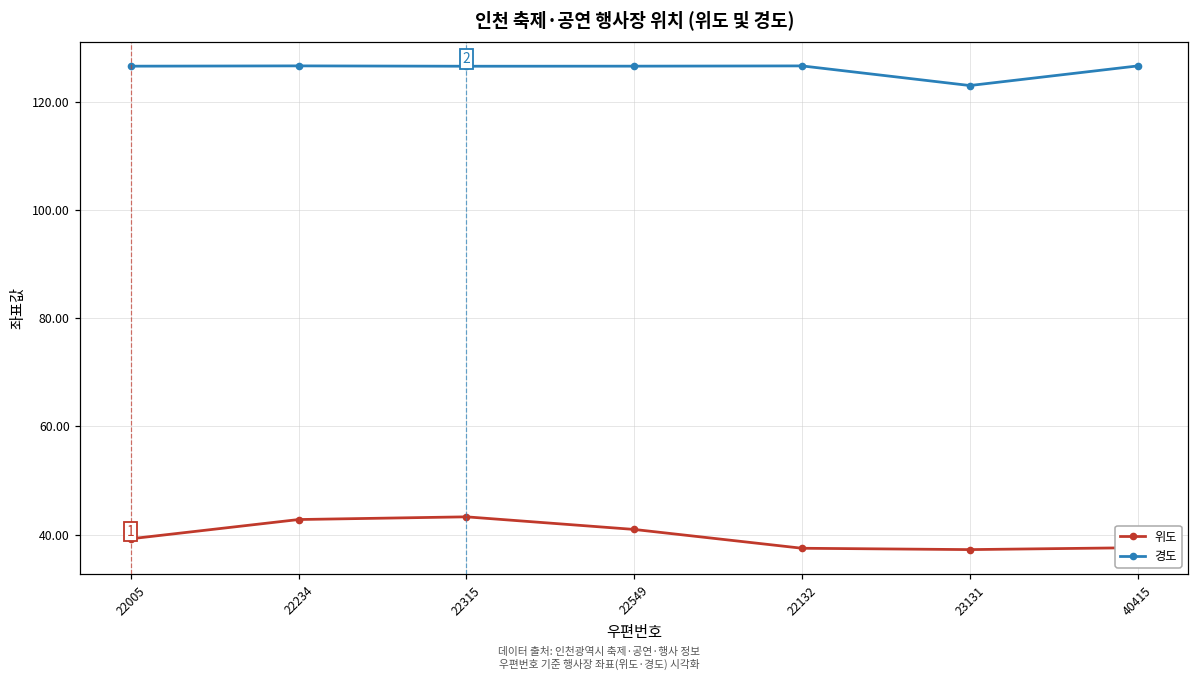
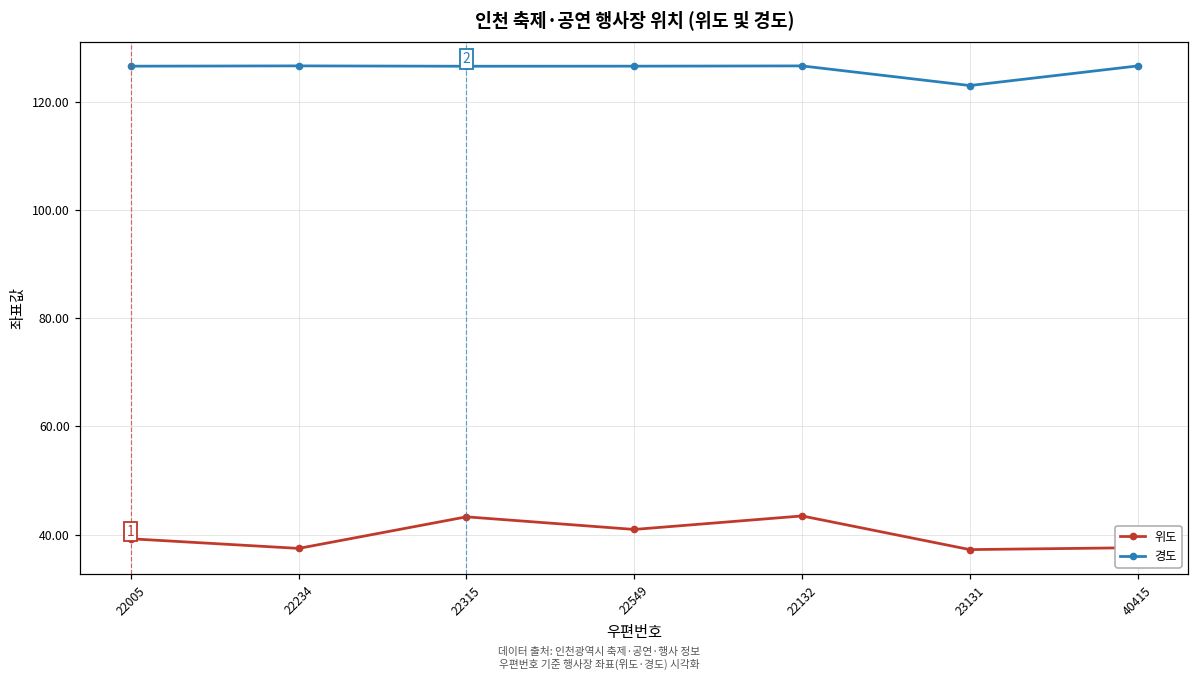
  {
    "위도": {
-     "22234": 43,
+     "22234": 37,
      "22315": 43,
      "22549": 41,
-     "22132": 37,
+     "22132": 43,
      "23131": 37
    },
    "경도": {
      "22005": 127,
      "22234": 127,
      "22549": 127,
      "22132": 127,
      "23131": 123,
      "40415": 127
    }
  }
